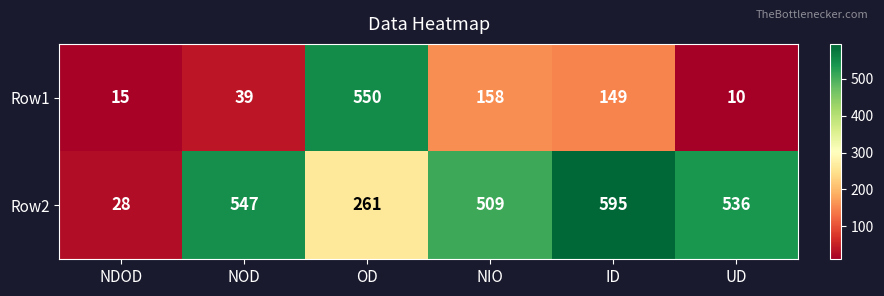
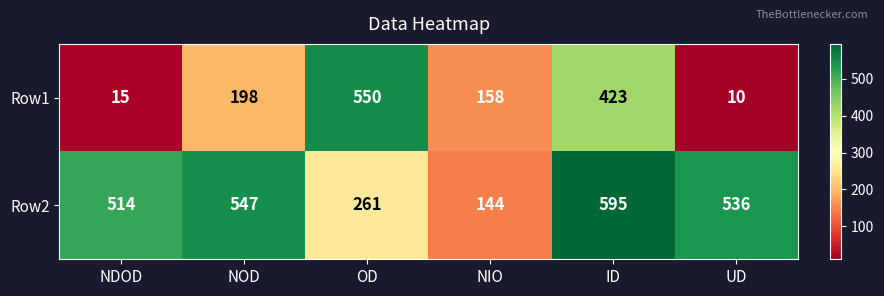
  {
    "Row1": {
      "NDOD": 15,
-     "NOD": 39,
+     "NOD": 198,
      "OD": 550,
      "NIO": 158,
-     "ID": 149,
+     "ID": 423,
      "UD": 10
    },
    "Row2": {
-     "NDOD": 28,
+     "NDOD": 514,
      "NOD": 547,
      "OD": 261,
-     "NIO": 509,
+     "NIO": 144,
      "ID": 595,
      "UD": 536
    }
  }
